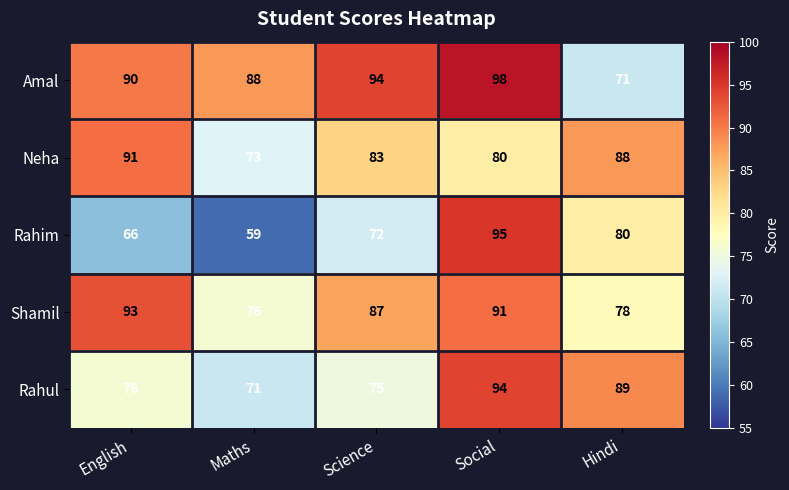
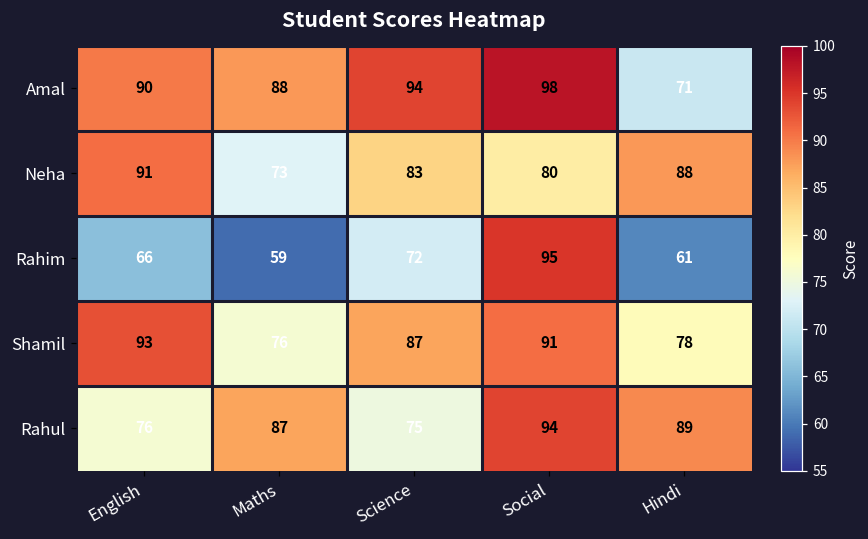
  {
    "Amal": {
      "English": 90,
      "Maths": 88,
      "Science": 94,
      "Social": 98,
      "Hindi": 71
    },
    "Neha": {
      "English": 91,
      "Science": 83,
      "Social": 80,
      "Hindi": 88
    },
    "Rahim": {
      "English": 66,
      "Maths": 59,
      "Social": 95,
-     "Hindi": 80
+     "Hindi": 61
    },
    "Shamil": {
      "English": 93,
      "Science": 87,
      "Social": 91,
      "Hindi": 78
    },
    "Rahul": {
-     "Maths": 71,
+     "Maths": 87,
      "Social": 94,
      "Hindi": 89
    }
  }
